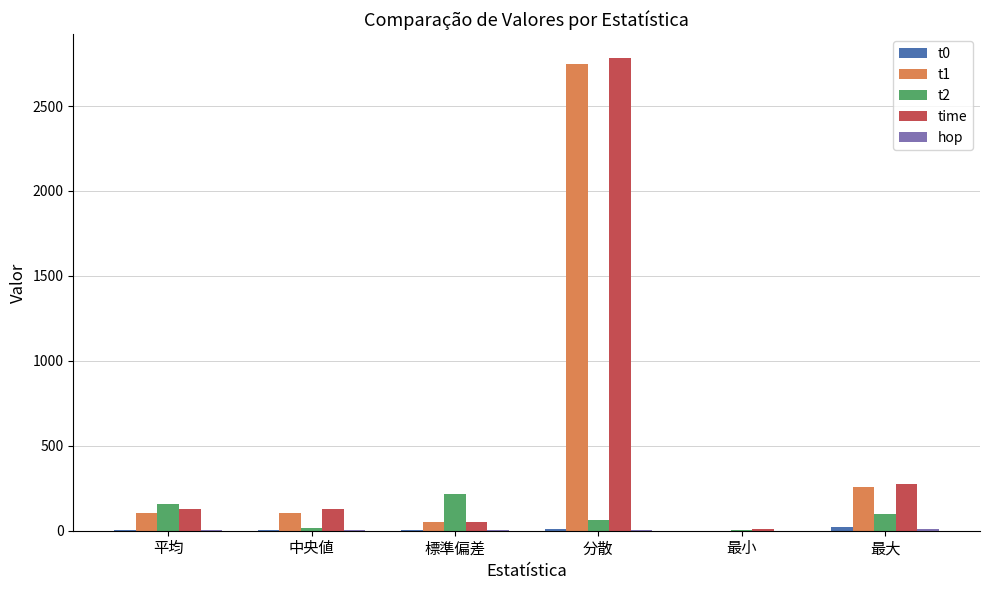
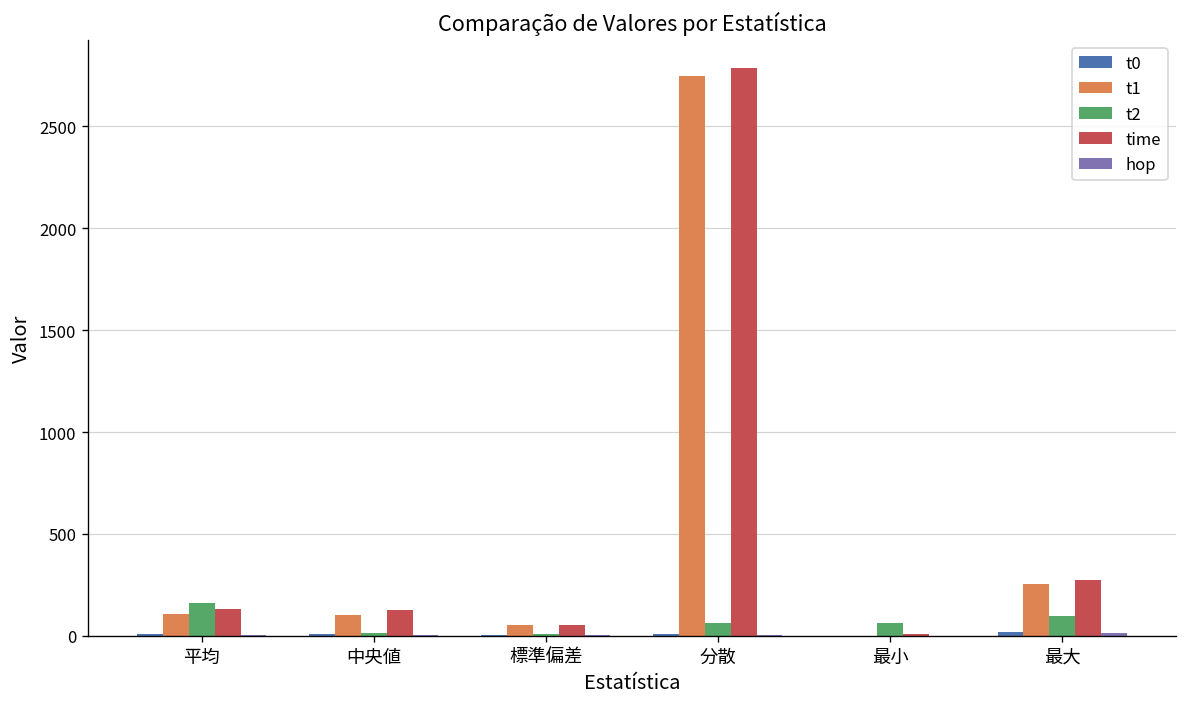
  {
    "t2": {
      "平均": 160,
      "中央値": 20,
-     "標準偏差": 210,
+     "標準偏差": 10,
      "分散": 60,
-     "最小": 0,
+     "最小": 60,
      "最大": 100
    }
  }
